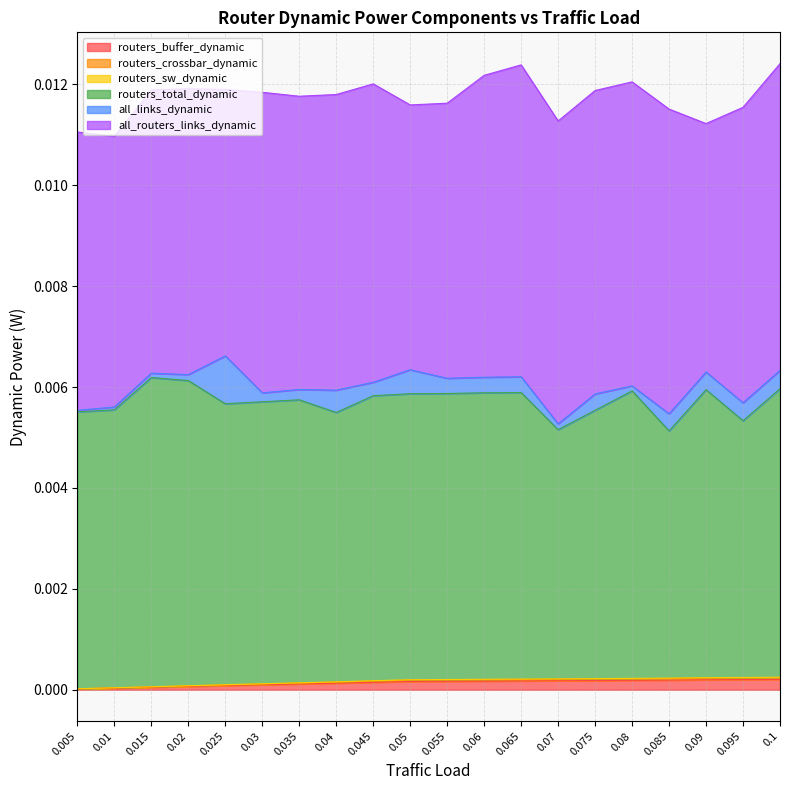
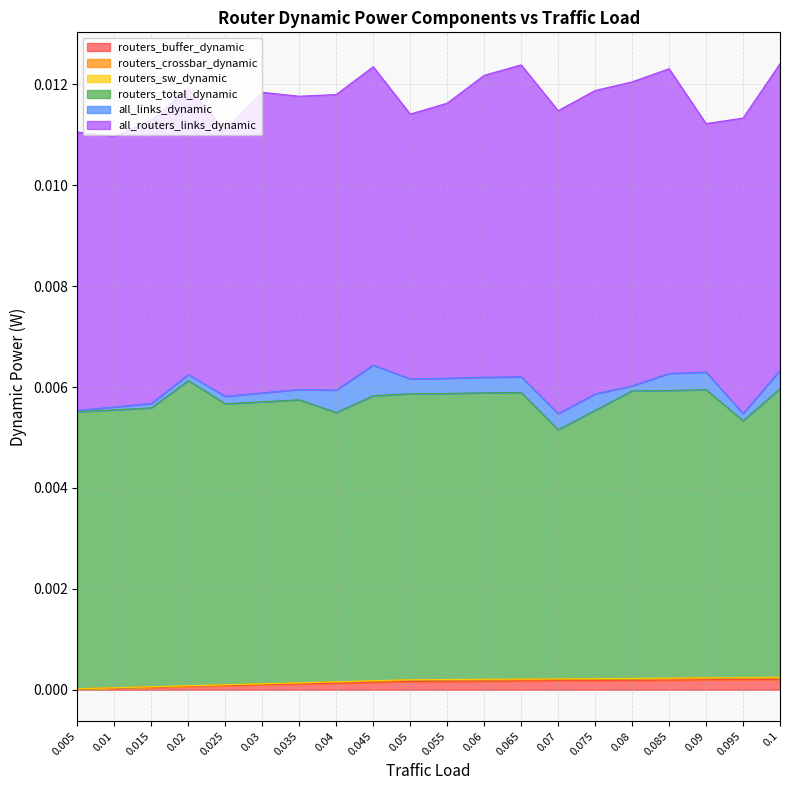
  {
    "routers_total_dynamic": {
      "0.01": 0.0055,
-     "0.015": 0.0061,
+     "0.015": 0.0055,
      "0.02": 0.0061,
      "0.025": 0.0056,
      "0.03": 0.0056,
      "0.035": 0.0056,
      "0.04": 0.0053,
      "0.045": 0.0057,
      "0.05": 0.0057,
      "0.055": 0.0057,
      "0.06": 0.0057,
      "0.065": 0.0057,
      "0.07": 0.0049,
      "0.075": 0.0053,
      "0.08": 0.0057,
-     "0.085": 0.0049,
+     "0.085": 0.0057,
      "0.09": 0.0057,
      "0.095": 0.0051,
      "0.1": 0.0057
    },
    "all_links_dynamic": {
      "0.01": 0.0001,
      "0.015": 0.0001,
      "0.02": 0.0001,
-     "0.025": 0.0009,
+     "0.025": 0.0001,
      "0.03": 0.0002,
      "0.035": 0.0002,
      "0.04": 0.0004,
-     "0.045": 0.0003,
-     "0.05": 0.0005,
+     "0.045": 0.0006,
+     "0.05": 0.0003,
      "0.055": 0.0003,
      "0.06": 0.0003,
      "0.065": 0.0003,
-     "0.07": 0.0001,
+     "0.07": 0.0003,
      "0.075": 0.0003,
      "0.08": 0.0001,
      "0.085": 0.0003,
      "0.09": 0.0003,
-     "0.095": 0.0004,
+     "0.095": 0.0001,
      "0.1": 0.0004
    },
    "all_routers_links_dynamic": {
      "0.005": 0.0055,
      "0.01": 0.0054,
      "0.035": 0.0058,
      "0.04": 0.0059,
      "0.045": 0.0059,
      "0.05": 0.0052,
      "0.055": 0.0055,
      "0.06": 0.0060,
      "0.065": 0.0062,
      "0.07": 0.0060,
      "0.075": 0.0060,
      "0.08": 0.0060,
      "0.085": 0.0060,
      "0.09": 0.0049,
      "0.095": 0.0059,
      "0.1": 0.0061
    }
  }
